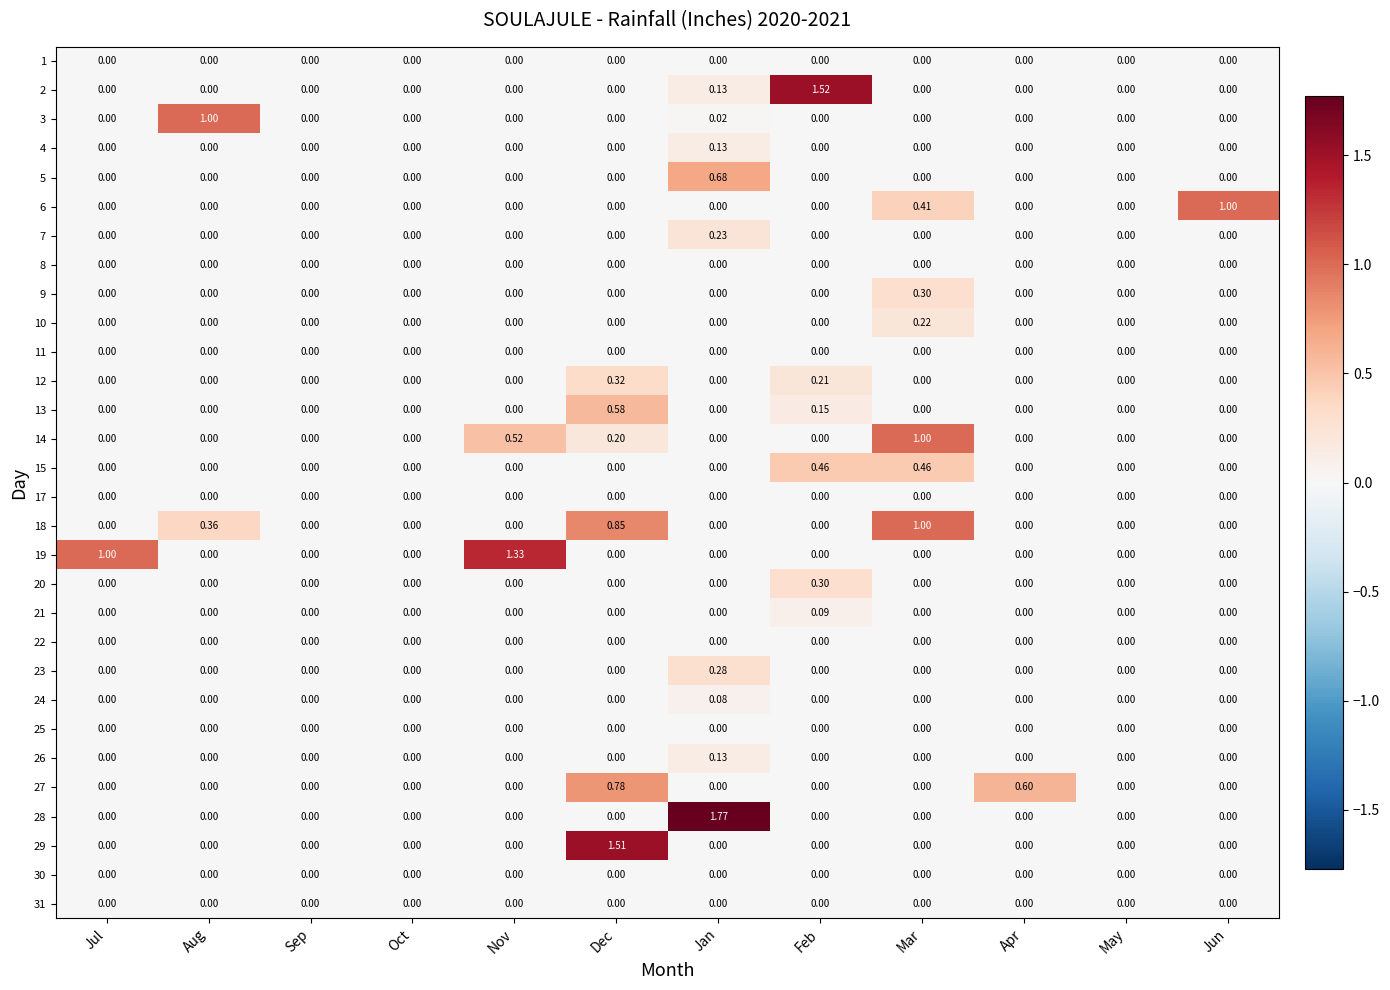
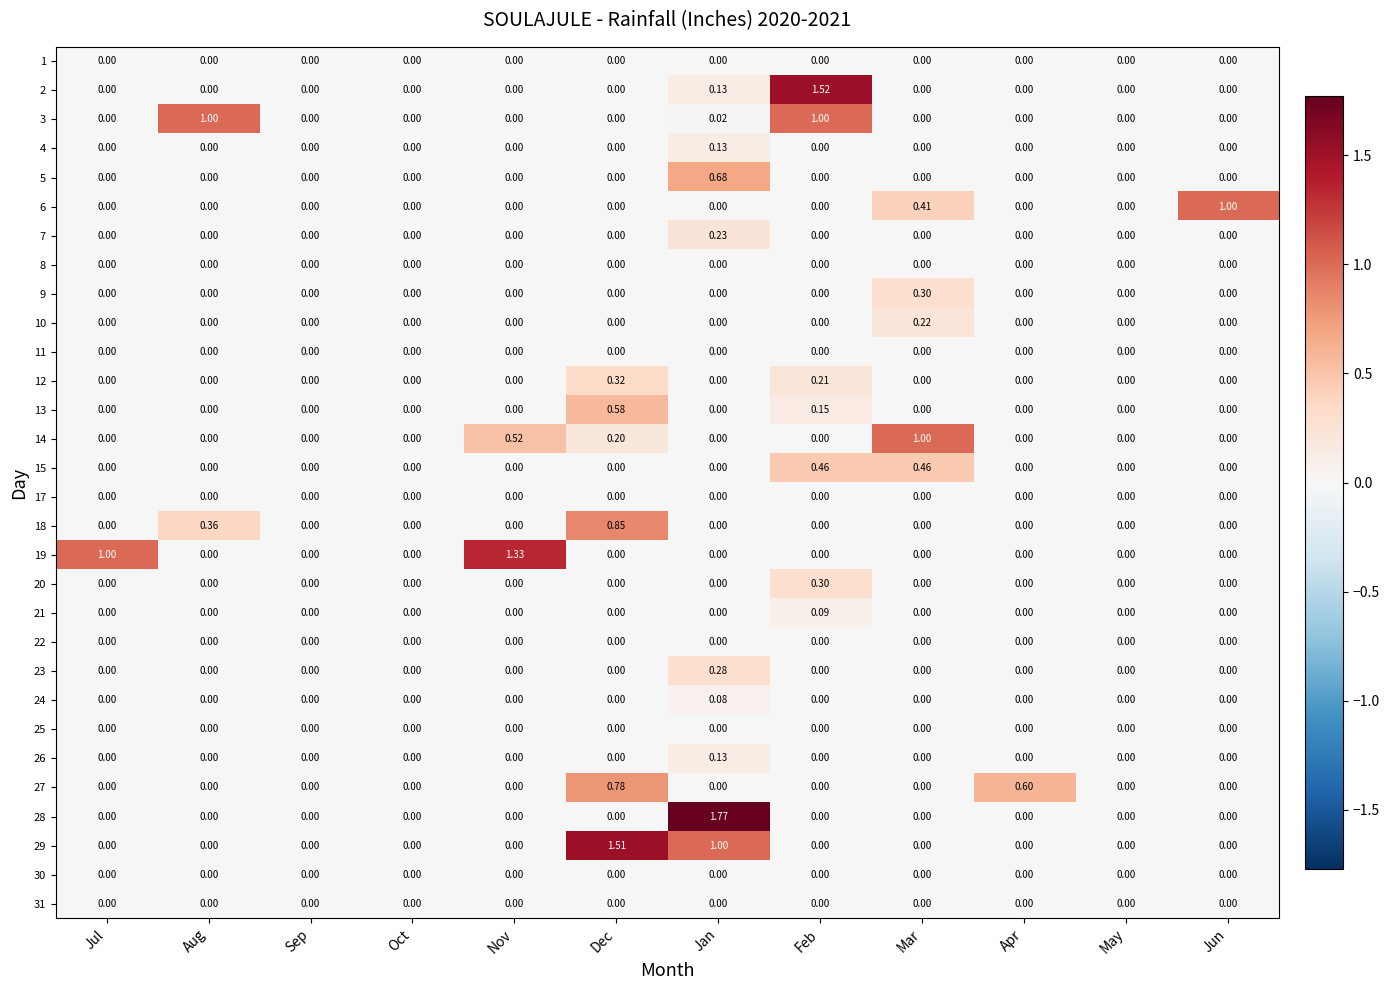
  {
    "3": {
      "Jul": 0.00,
      "Aug": 1.00,
      "Sep": 0.00,
      "Oct": 0.00,
      "Nov": 0.00,
      "Dec": 0.00,
      "Jan": 0.02,
-     "Feb": 0.00,
+     "Feb": 1.00,
      "Mar": 0.00,
      "Apr": 0.00,
      "May": 0.00,
      "Jun": 0.00
    },
    "18": {
      "Jul": 0.00,
      "Aug": 0.36,
      "Sep": 0.00,
      "Oct": 0.00,
      "Nov": 0.00,
      "Dec": 0.85,
      "Jan": 0.00,
      "Feb": 0.00,
-     "Mar": 1.00,
+     "Mar": 0.00,
      "Apr": 0.00,
      "May": 0.00,
      "Jun": 0.00
    },
    "29": {
      "Jul": 0.00,
      "Aug": 0.00,
      "Sep": 0.00,
      "Oct": 0.00,
      "Nov": 0.00,
      "Dec": 1.51,
-     "Jan": 0.00,
+     "Jan": 1.00,
      "Feb": 0.00,
      "Mar": 0.00,
      "Apr": 0.00,
      "May": 0.00,
      "Jun": 0.00
    }
  }
